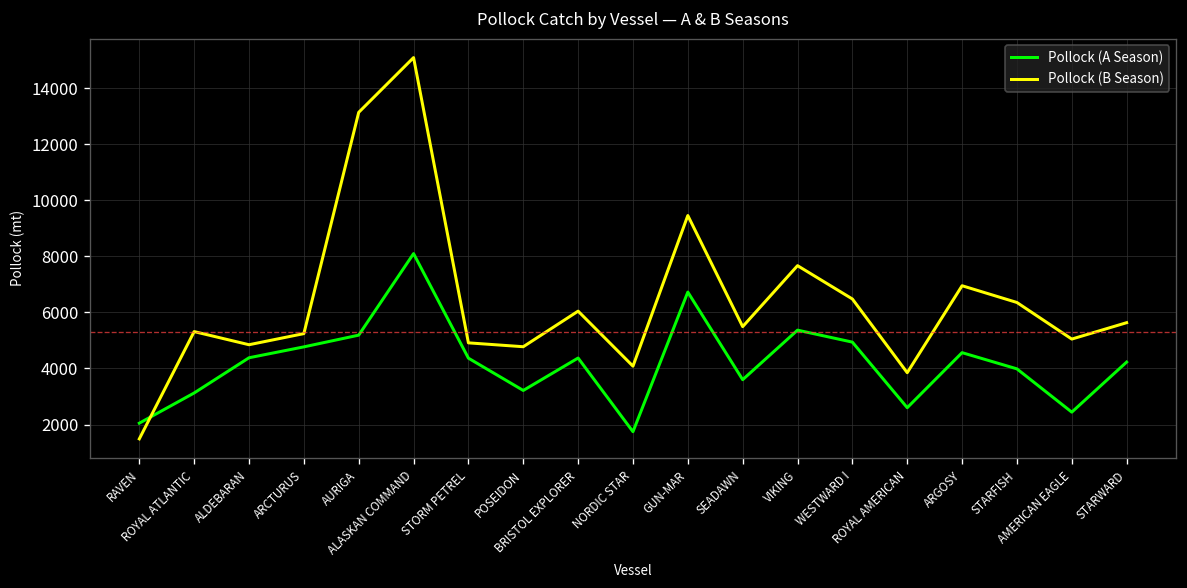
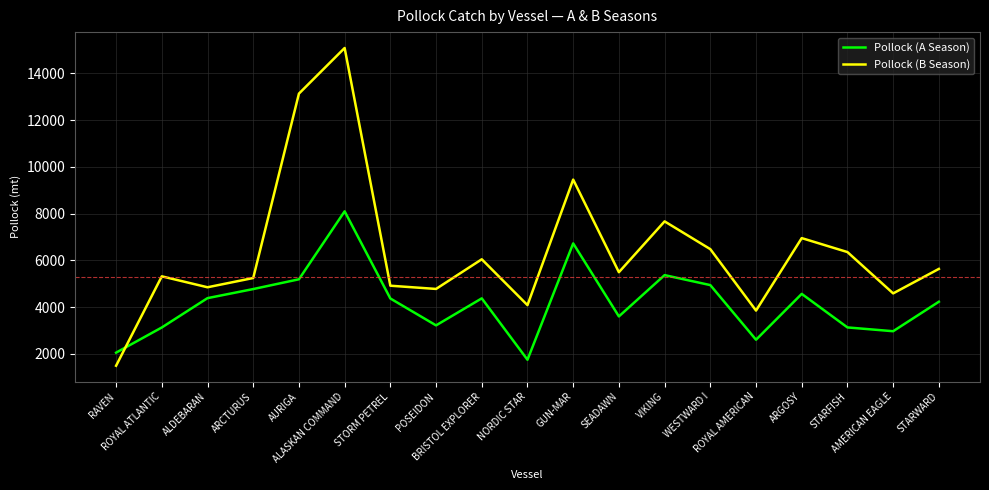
  {
    "Pollock (A Season)": {
      "RAVEN": 2000,
      "ROYAL ATLANTIC": 3100,
      "ALDEBARAN": 4400,
      "ARCTURUS": 4800,
      "AURIGA": 5200,
      "ALASKAN COMMAND": 8100,
      "STORM PETREL": 4400,
      "POSEIDON": 3200,
      "BRISTOL EXPLORER": 4400,
      "NORDIC STAR": 1700,
      "GUN-MAR": 6700,
      "SEADAWN": 3600,
      "VIKING": 5400,
      "WESTWARD I": 4900,
      "ROYAL AMERICAN": 2600,
      "ARGOSY": 4600,
-     "STARFISH": 4000,
-     "AMERICAN EAGLE": 2400,
+     "STARFISH": 3100,
+     "AMERICAN EAGLE": 3000,
      "STARWARD": 4200
    },
    "Pollock (B Season)": {
      "RAVEN": 1500,
      "ROYAL ATLANTIC": 5300,
      "ALDEBARAN": 4800,
      "ARCTURUS": 5200,
      "AURIGA": 13100,
      "ALASKAN COMMAND": 15100,
      "STORM PETREL": 4900,
      "POSEIDON": 4800,
      "BRISTOL EXPLORER": 6000,
      "NORDIC STAR": 4100,
      "GUN-MAR": 9500,
      "SEADAWN": 5500,
      "VIKING": 7700,
      "WESTWARD I": 6500,
      "ROYAL AMERICAN": 3800,
      "ARGOSY": 7000,
      "STARFISH": 6400,
-     "AMERICAN EAGLE": 5000,
+     "AMERICAN EAGLE": 4600,
      "STARWARD": 5600
    }
  }
